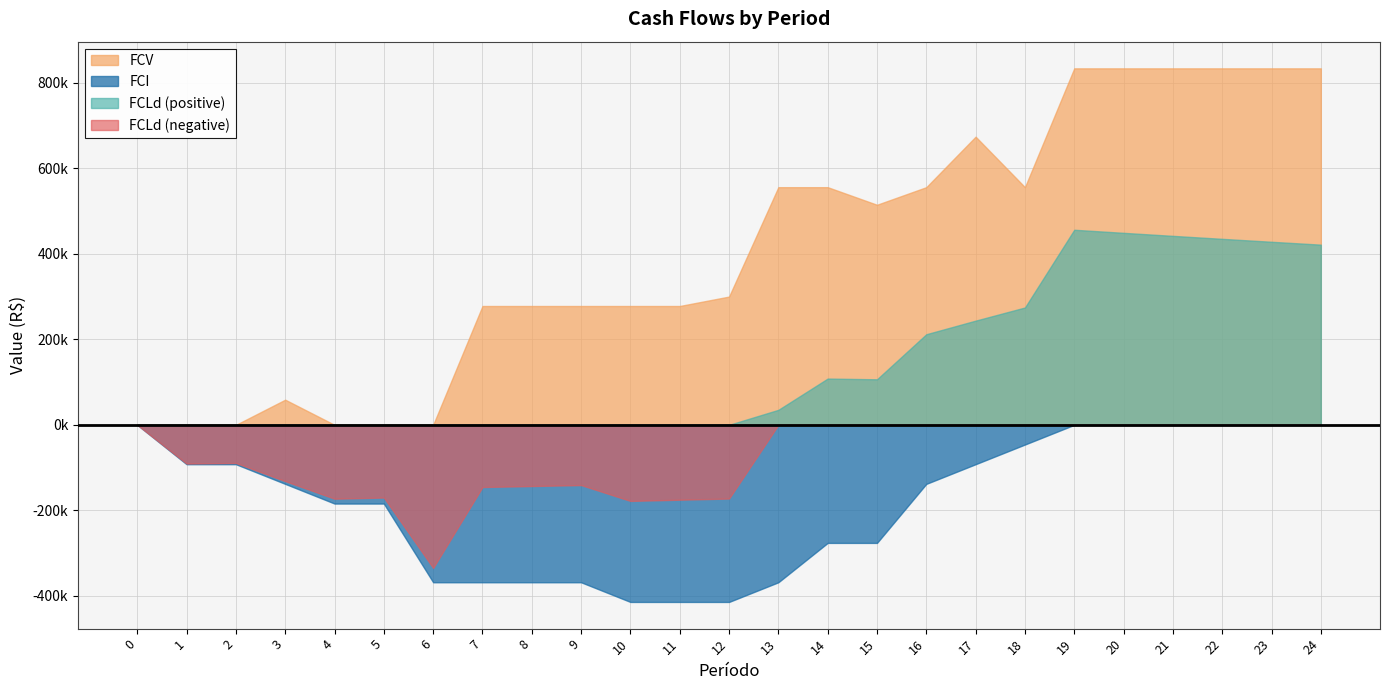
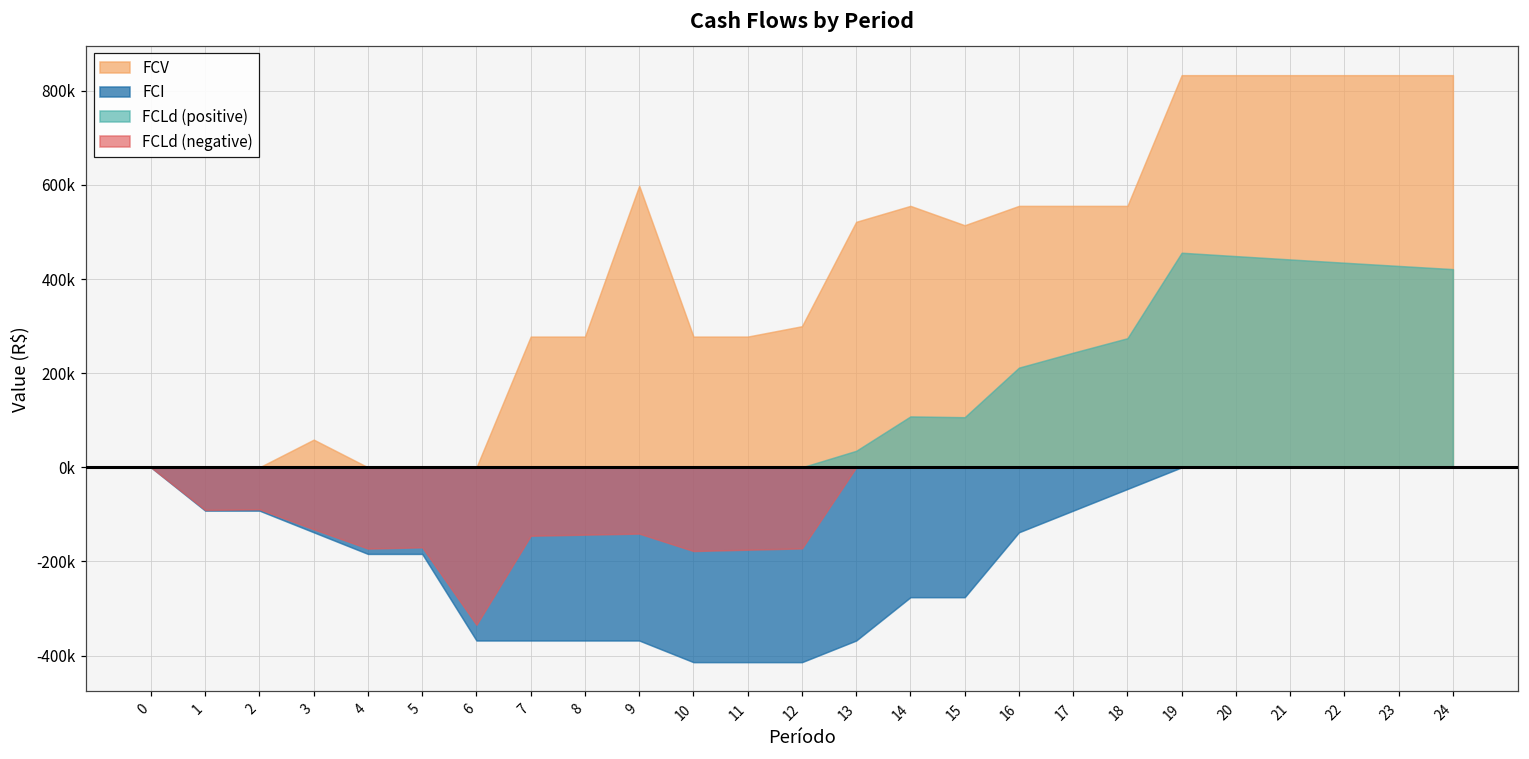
  {
    "FCV": {
      "3": 60000,
      "7": 280000,
      "8": 280000,
-     "9": 280000,
+     "9": 600000,
      "10": 280000,
      "11": 280000,
      "12": 300000,
-     "13": 560000,
+     "13": 520000,
      "14": 560000,
      "15": 510000,
      "16": 560000,
-     "17": 670000,
+     "17": 560000,
      "18": 560000,
      "19": 830000,
      "20": 830000,
      "21": 830000,
      "22": 830000,
      "23": 830000,
      "24": 830000
    },
    "FCLd (positive)": {
      "13": 40000,
      "14": 110000,
      "15": 110000,
      "16": 210000,
      "17": 240000,
      "18": 270000,
      "19": 460000,
      "20": 450000,
      "21": 440000,
      "22": 430000,
      "23": 430000,
      "24": 420000
    }
  }
